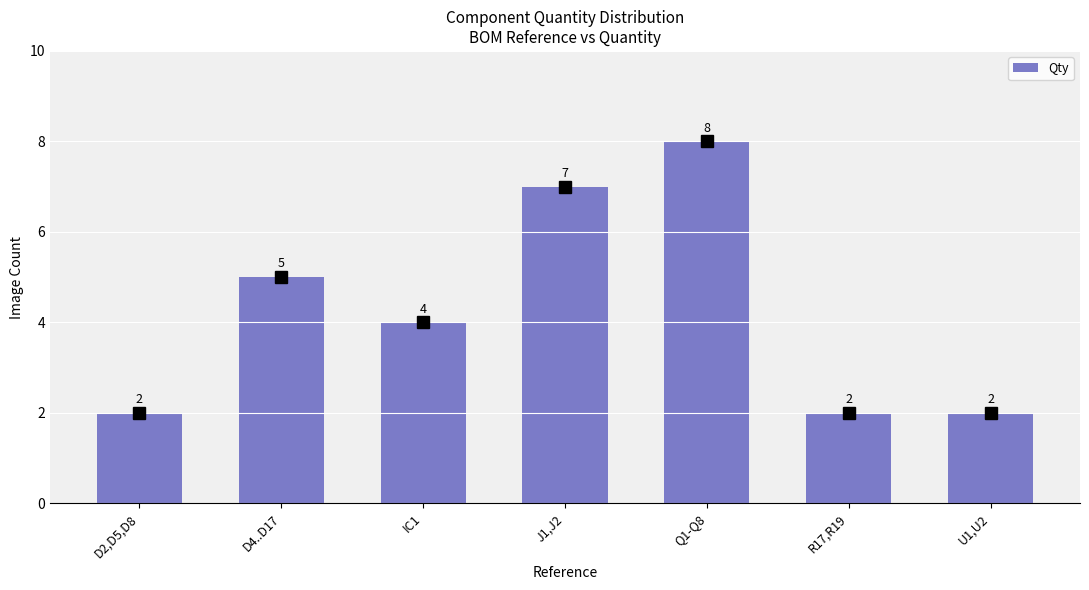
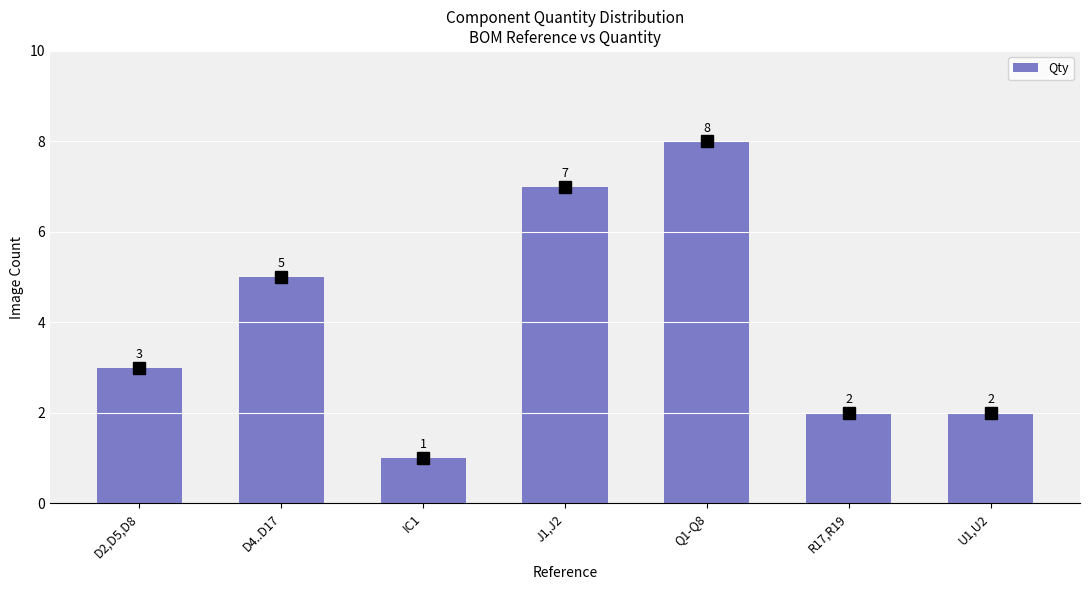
  {
    "Qty": {
-     "D2,D5,D8": 2,
+     "D2,D5,D8": 3,
      "D4..D17": 5,
-     "IC1": 4,
+     "IC1": 1,
      "J1,J2": 7,
      "Q1-Q8": 8,
      "R17,R19": 2,
      "U1,U2": 2
    }
  }
